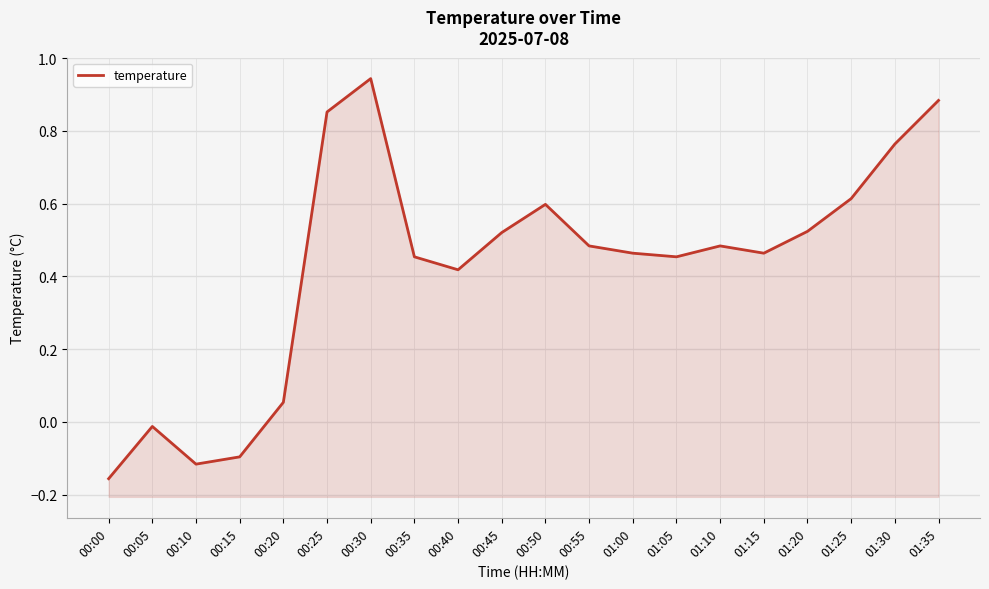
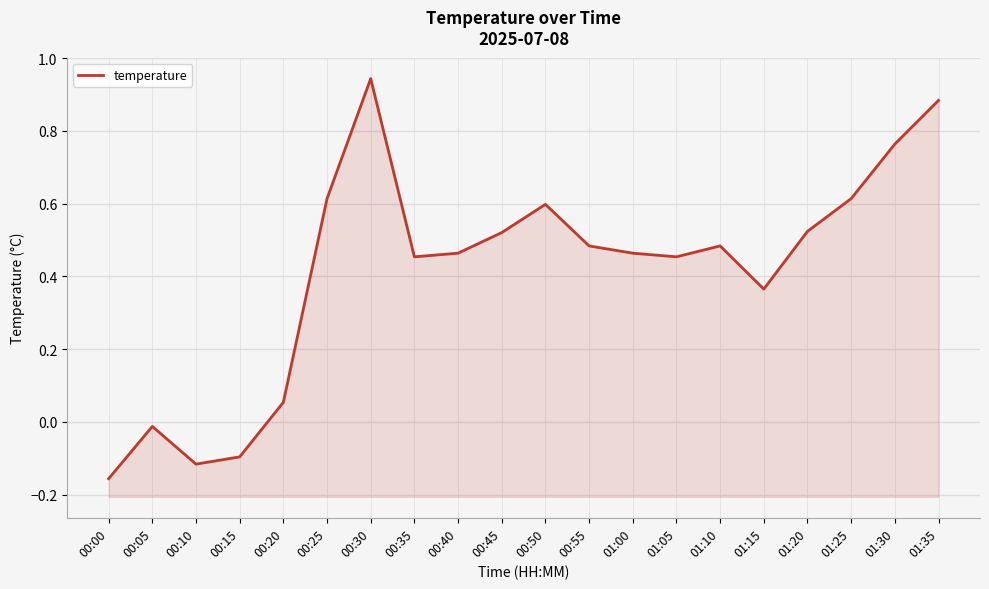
  {
    "00:00": -0.16,
    "00:05": -0.01,
    "00:10": -0.12,
    "00:15": -0.10,
    "00:20": 0.05,
-   "00:25": 0.85,
+   "00:25": 0.61,
    "00:30": 0.94,
    "00:35": 0.45,
-   "00:40": 0.42,
+   "00:40": 0.46,
    "00:45": 0.52,
    "00:50": 0.60,
    "00:55": 0.48,
    "01:00": 0.46,
    "01:05": 0.45,
    "01:10": 0.48,
-   "01:15": 0.46,
+   "01:15": 0.36,
    "01:20": 0.52,
    "01:25": 0.61,
    "01:30": 0.76,
    "01:35": 0.88
  }
